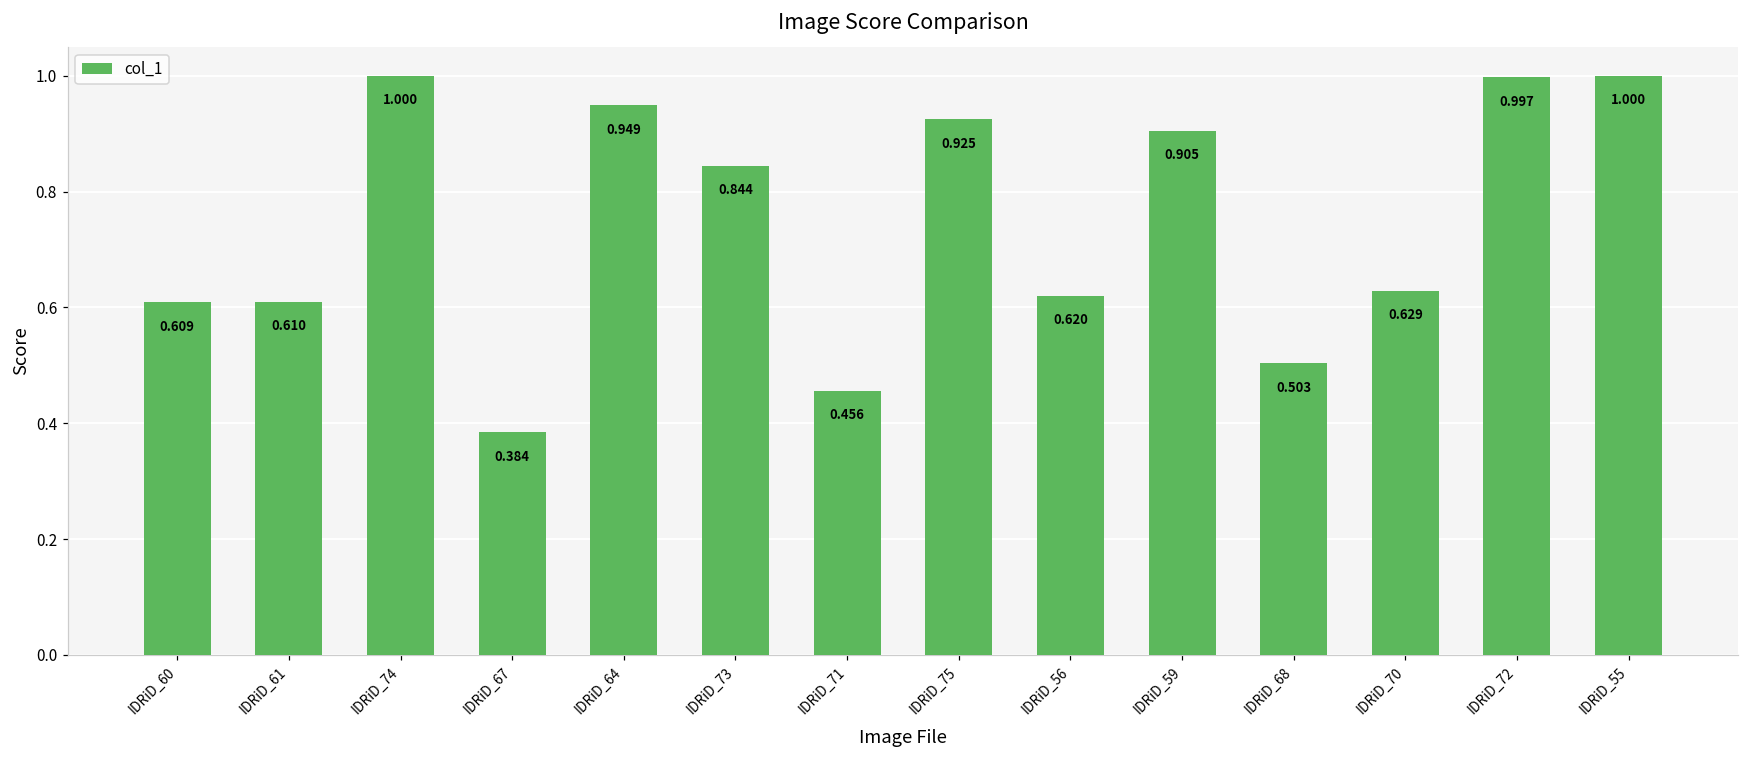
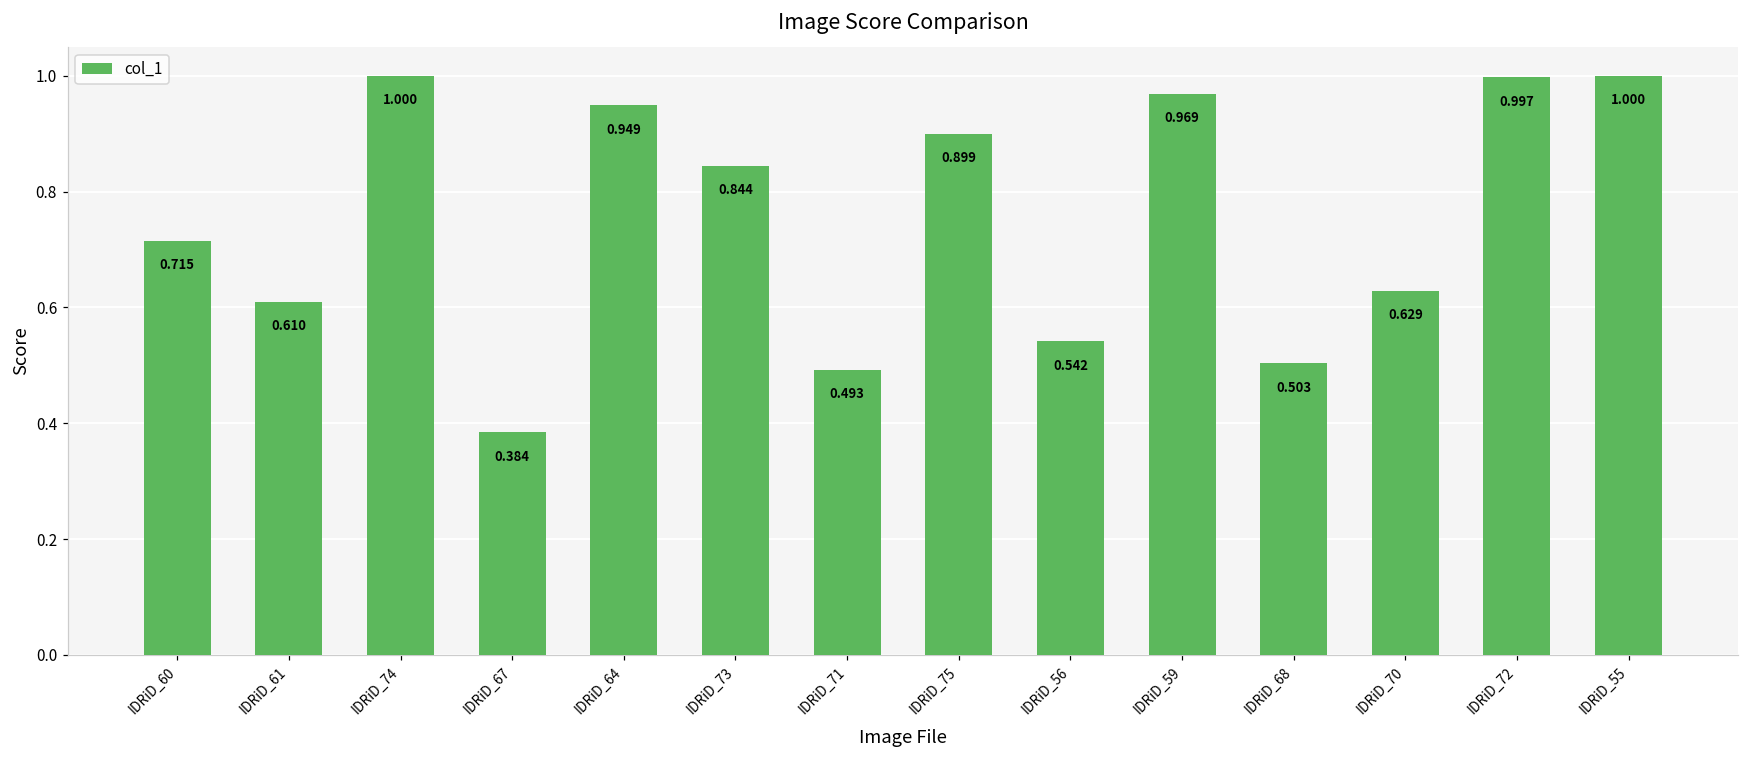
  {
-   "IDRiD_60": 0.609,
+   "IDRiD_60": 0.715,
    "IDRiD_61": 0.610,
    "IDRiD_74": 1.000,
    "IDRiD_67": 0.384,
    "IDRiD_64": 0.949,
    "IDRiD_73": 0.844,
-   "IDRiD_71": 0.456,
-   "IDRiD_75": 0.925,
-   "IDRiD_56": 0.620,
-   "IDRiD_59": 0.905,
+   "IDRiD_71": 0.493,
+   "IDRiD_75": 0.899,
+   "IDRiD_56": 0.542,
+   "IDRiD_59": 0.969,
    "IDRiD_68": 0.503,
    "IDRiD_70": 0.629,
    "IDRiD_72": 0.997,
    "IDRiD_55": 1.000
  }
